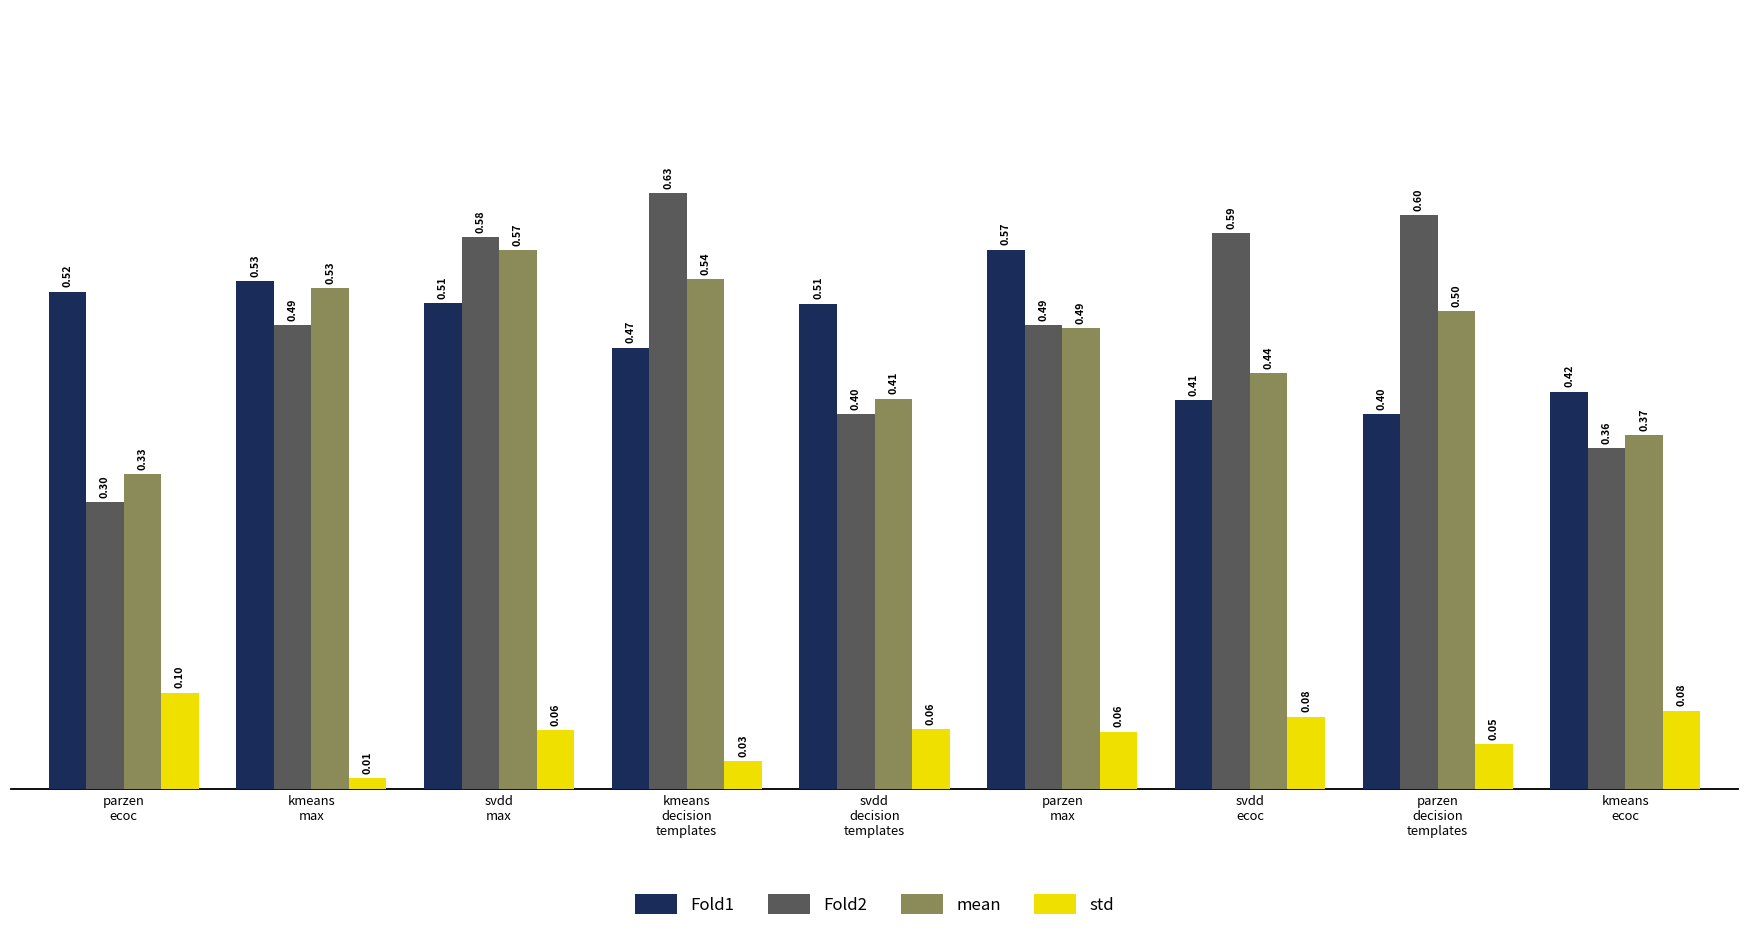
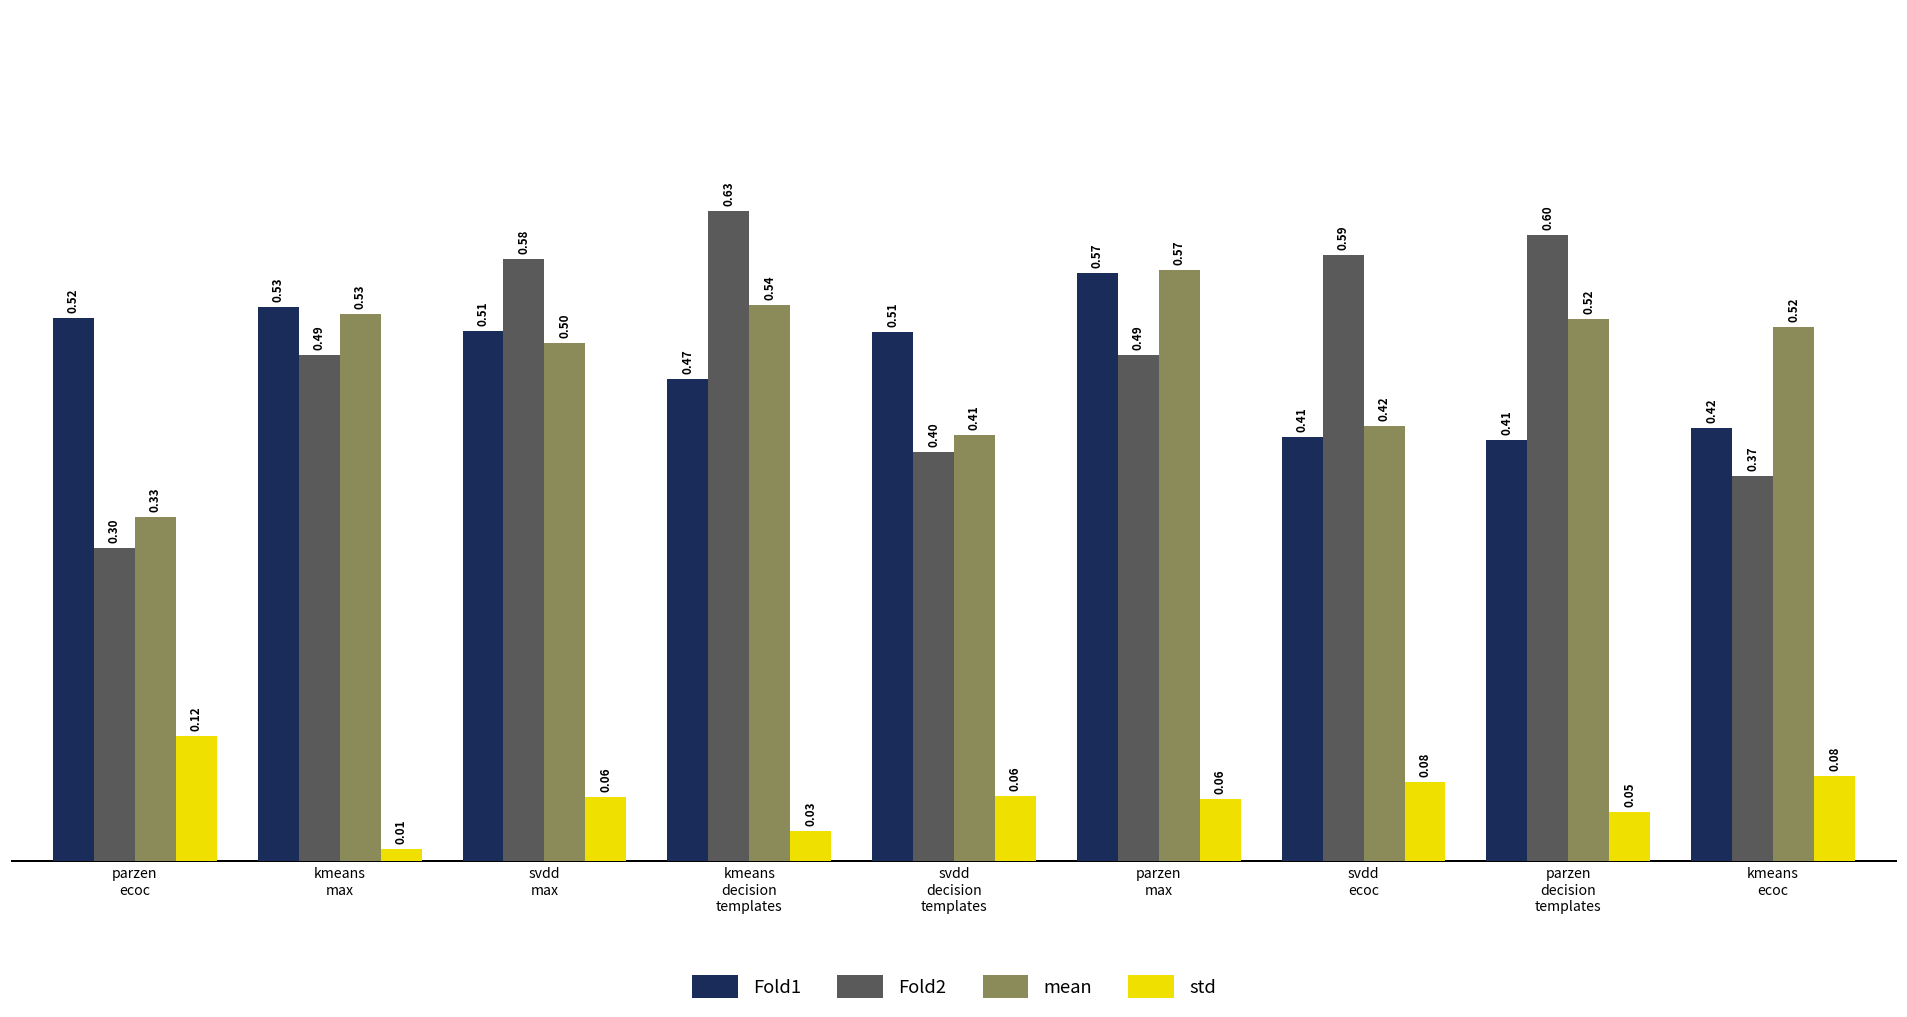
  {
    "Fold1": {
      "parzen ecoc": 0.52,
      "kmeans max": 0.53,
      "svdd max": 0.51,
      "kmeans decision templates": 0.47,
      "svdd decision templates": 0.51,
      "parzen max": 0.57,
      "svdd ecoc": 0.41,
-     "parzen decision templates": 0.40,
+     "parzen decision templates": 0.41,
      "kmeans ecoc": 0.42
    },
    "Fold2": {
      "parzen ecoc": 0.30,
      "kmeans max": 0.49,
      "svdd max": 0.58,
      "kmeans decision templates": 0.63,
      "svdd decision templates": 0.40,
      "parzen max": 0.49,
      "svdd ecoc": 0.59,
      "parzen decision templates": 0.60,
-     "kmeans ecoc": 0.36
+     "kmeans ecoc": 0.37
    },
    "mean": {
      "parzen ecoc": 0.33,
      "kmeans max": 0.53,
-     "svdd max": 0.57,
+     "svdd max": 0.50,
      "kmeans decision templates": 0.54,
      "svdd decision templates": 0.41,
-     "parzen max": 0.49,
-     "svdd ecoc": 0.44,
-     "parzen decision templates": 0.50,
-     "kmeans ecoc": 0.37
+     "parzen max": 0.57,
+     "svdd ecoc": 0.42,
+     "parzen decision templates": 0.52,
+     "kmeans ecoc": 0.52
    },
    "std": {
-     "parzen ecoc": 0.10,
+     "parzen ecoc": 0.12,
      "kmeans max": 0.01,
      "svdd max": 0.06,
      "kmeans decision templates": 0.03,
      "svdd decision templates": 0.06,
      "parzen max": 0.06,
      "svdd ecoc": 0.08,
      "parzen decision templates": 0.05,
      "kmeans ecoc": 0.08
    }
  }
